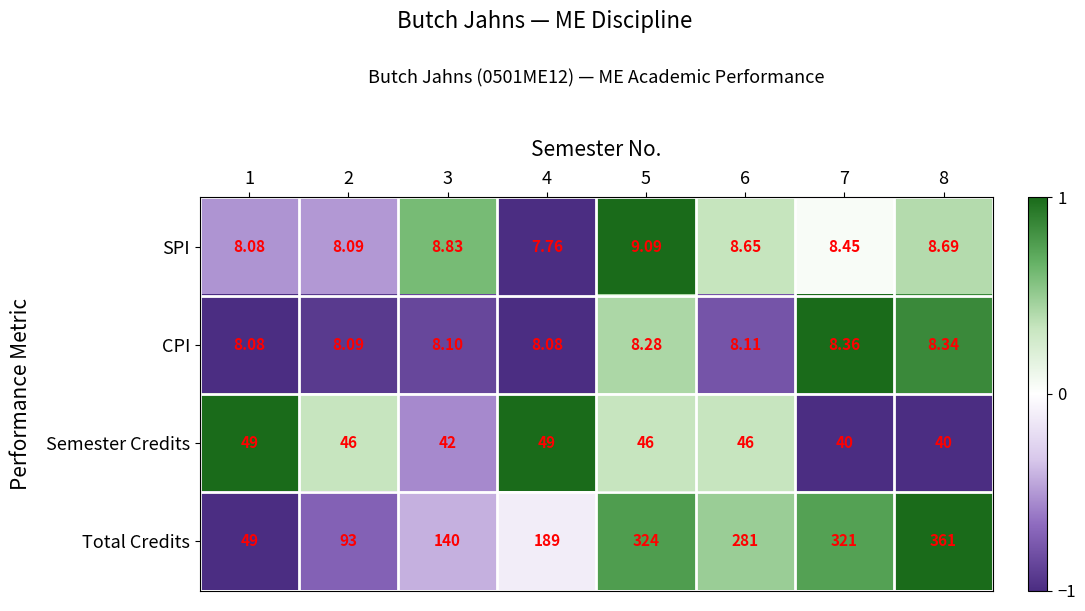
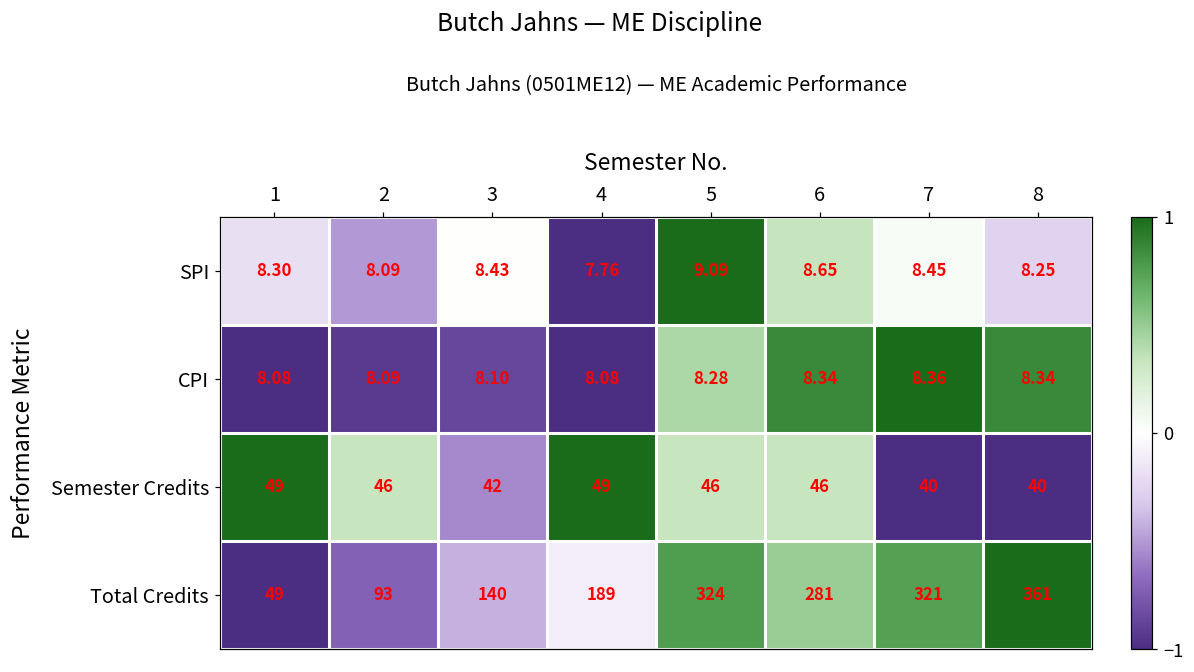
  {
    "SPI": {
-     "1": 8.08,
+     "1": 8.30,
      "2": 8.09,
-     "3": 8.83,
+     "3": 8.43,
      "4": 7.76,
      "5": 9.09,
      "6": 8.65,
      "7": 8.45,
-     "8": 8.69
+     "8": 8.25
    },
    "CPI": {
      "1": 8.08,
      "2": 8.09,
      "3": 8.10,
      "4": 8.08,
      "5": 8.28,
-     "6": 8.11,
+     "6": 8.34,
      "7": 8.36,
      "8": 8.34
    },
    "Semester Credits": {
      "1": 49,
      "2": 46,
      "3": 42,
      "4": 49,
      "5": 46,
      "6": 46,
      "7": 40,
      "8": 40
    },
    "Total Credits": {
      "1": 49,
      "2": 93,
      "3": 140,
      "4": 189,
      "5": 324,
      "6": 281,
      "7": 321,
      "8": 361
    }
  }
